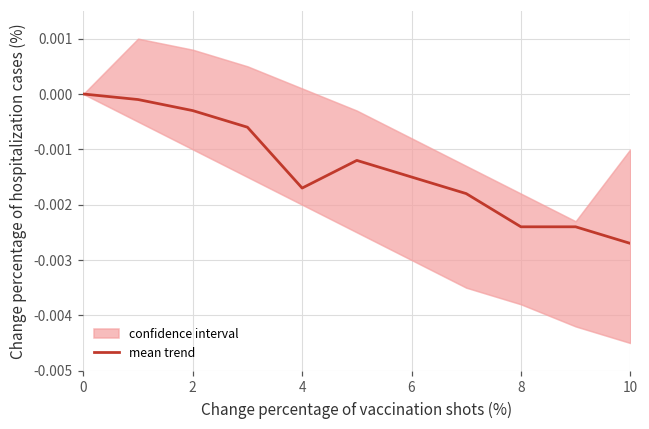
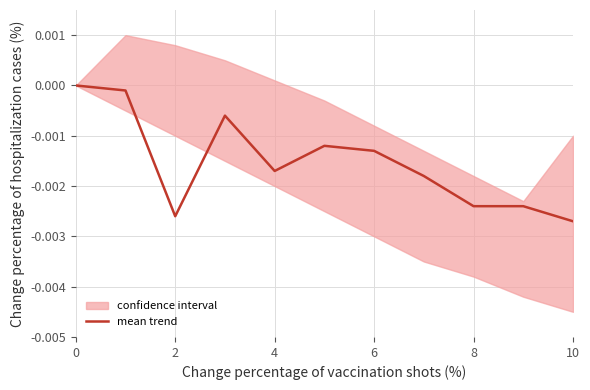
  {
    "mean trend": {
-     "2": -0.0003,
+     "2": -0.0026,
      "4": -0.0017,
-     "6": -0.0015,
+     "6": -0.0013,
      "8": -0.0024,
      "10": -0.0027
    }
  }
